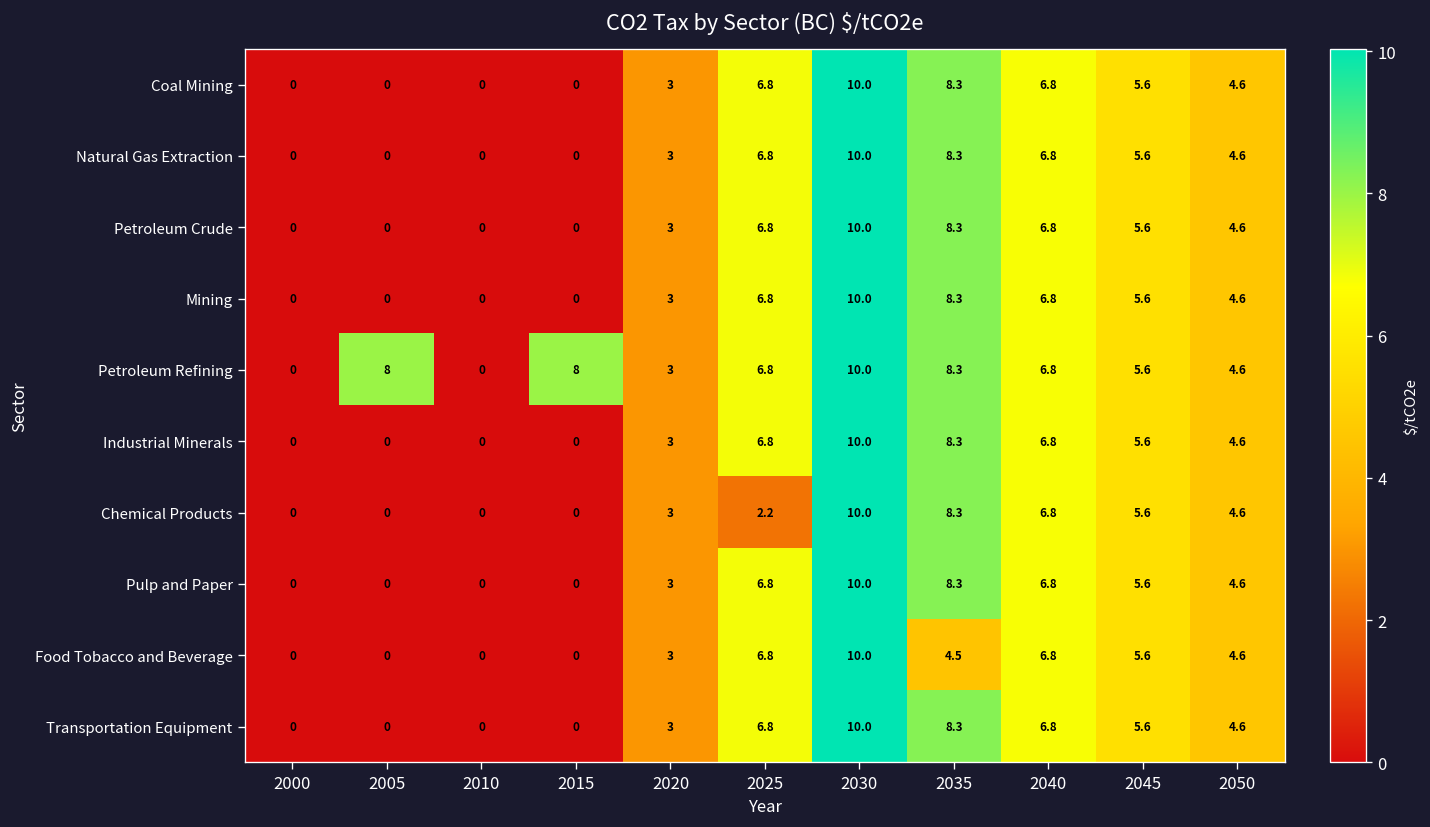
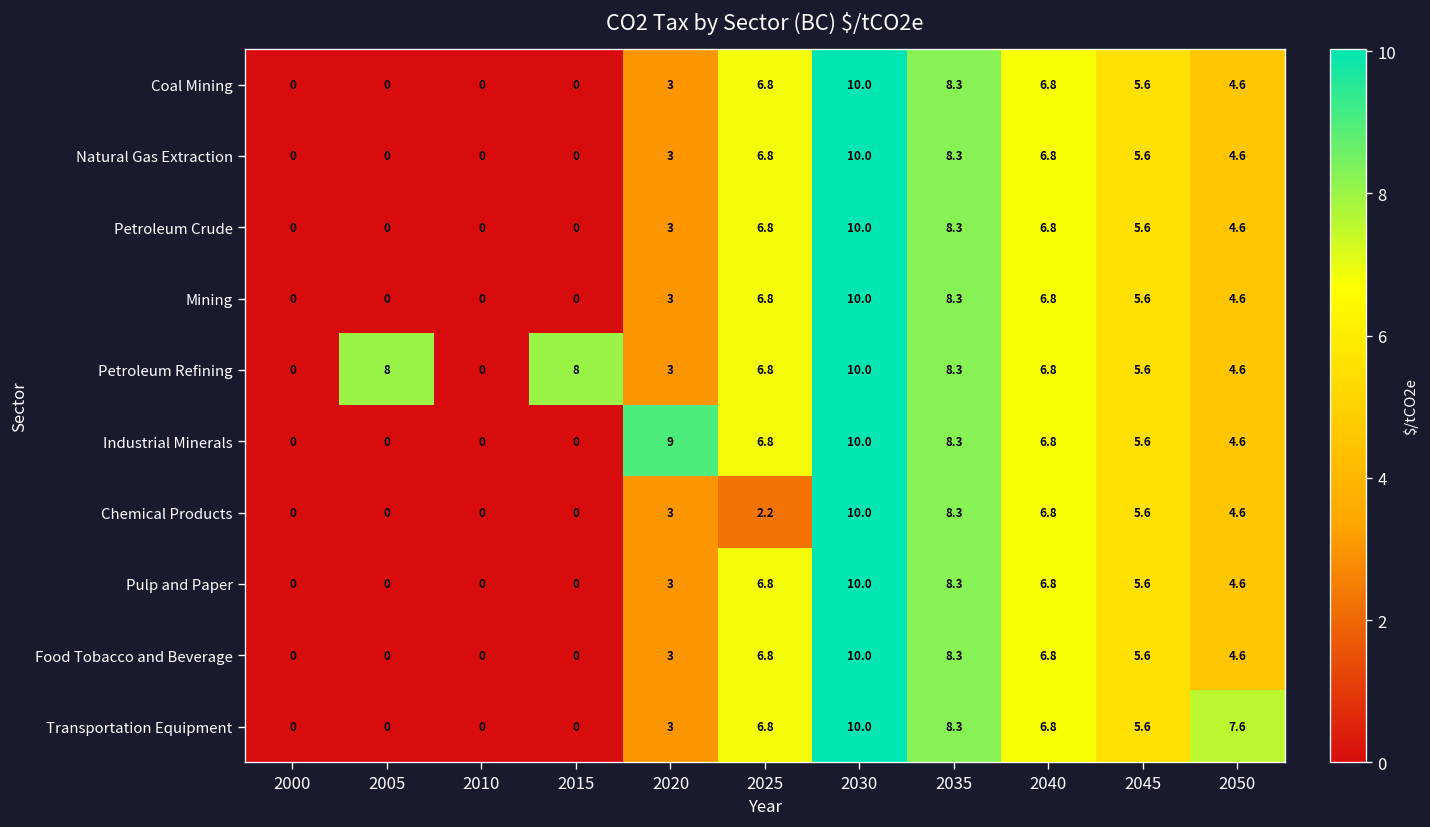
  {
    "Coal Mining": {
      "2000": 0,
      "2005": 0,
      "2010": 0,
      "2015": 0,
      "2020": 3,
      "2025": 6.8,
      "2030": 10.0,
      "2035": 8.3,
      "2040": 6.8,
      "2045": 5.6,
      "2050": 4.6
    },
    "Natural Gas Extraction": {
      "2000": 0,
      "2005": 0,
      "2010": 0,
      "2015": 0,
      "2020": 3,
      "2025": 6.8,
      "2030": 10.0,
      "2035": 8.3,
      "2040": 6.8,
      "2045": 5.6,
      "2050": 4.6
    },
    "Petroleum Crude": {
      "2000": 0,
      "2005": 0,
      "2010": 0,
      "2015": 0,
      "2020": 3,
      "2025": 6.8,
      "2030": 10.0,
      "2035": 8.3,
      "2040": 6.8,
      "2045": 5.6,
      "2050": 4.6
    },
    "Mining": {
      "2000": 0,
      "2005": 0,
      "2010": 0,
      "2015": 0,
      "2020": 3,
      "2025": 6.8,
      "2030": 10.0,
      "2035": 8.3,
      "2040": 6.8,
      "2045": 5.6,
      "2050": 4.6
    },
    "Petroleum Refining": {
      "2000": 0,
      "2005": 8,
      "2010": 0,
      "2015": 8,
      "2020": 3,
      "2025": 6.8,
      "2030": 10.0,
      "2035": 8.3,
      "2040": 6.8,
      "2045": 5.6,
      "2050": 4.6
    },
    "Industrial Minerals": {
      "2000": 0,
      "2005": 0,
      "2010": 0,
      "2015": 0,
-     "2020": 3,
+     "2020": 9,
      "2025": 6.8,
      "2030": 10.0,
      "2035": 8.3,
      "2040": 6.8,
      "2045": 5.6,
      "2050": 4.6
    },
    "Chemical Products": {
      "2000": 0,
      "2005": 0,
      "2010": 0,
      "2015": 0,
      "2020": 3,
      "2025": 2.2,
      "2030": 10.0,
      "2035": 8.3,
      "2040": 6.8,
      "2045": 5.6,
      "2050": 4.6
    },
    "Pulp and Paper": {
      "2000": 0,
      "2005": 0,
      "2010": 0,
      "2015": 0,
      "2020": 3,
      "2025": 6.8,
      "2030": 10.0,
      "2035": 8.3,
      "2040": 6.8,
      "2045": 5.6,
      "2050": 4.6
    },
    "Food Tobacco and Beverage": {
      "2000": 0,
      "2005": 0,
      "2010": 0,
      "2015": 0,
      "2020": 3,
      "2025": 6.8,
      "2030": 10.0,
-     "2035": 4.5,
+     "2035": 8.3,
      "2040": 6.8,
      "2045": 5.6,
      "2050": 4.6
    },
    "Transportation Equipment": {
      "2000": 0,
      "2005": 0,
      "2010": 0,
      "2015": 0,
      "2020": 3,
      "2025": 6.8,
      "2030": 10.0,
      "2035": 8.3,
      "2040": 6.8,
      "2045": 5.6,
-     "2050": 4.6
+     "2050": 7.6
    }
  }
